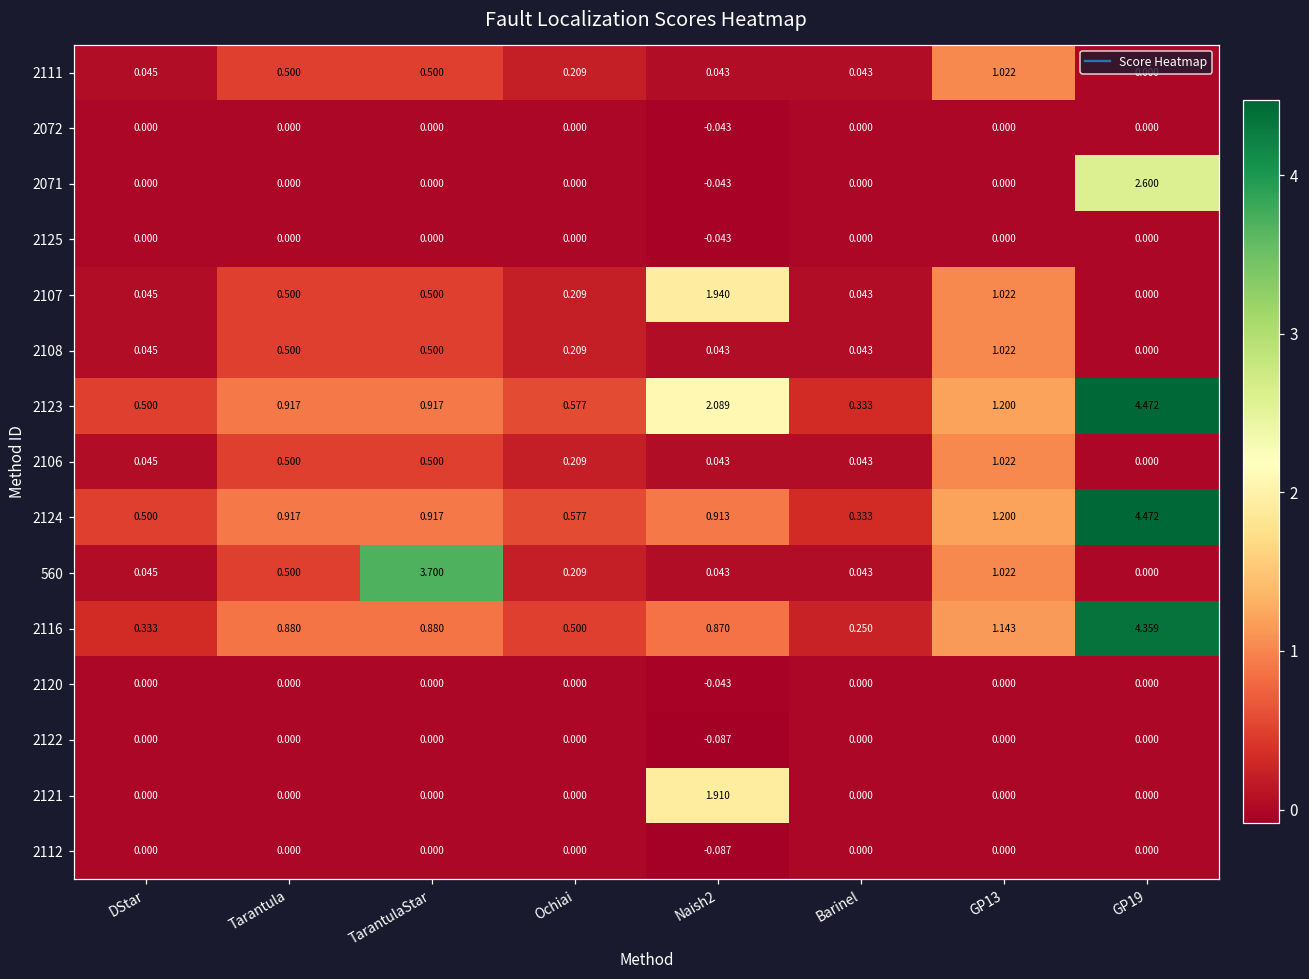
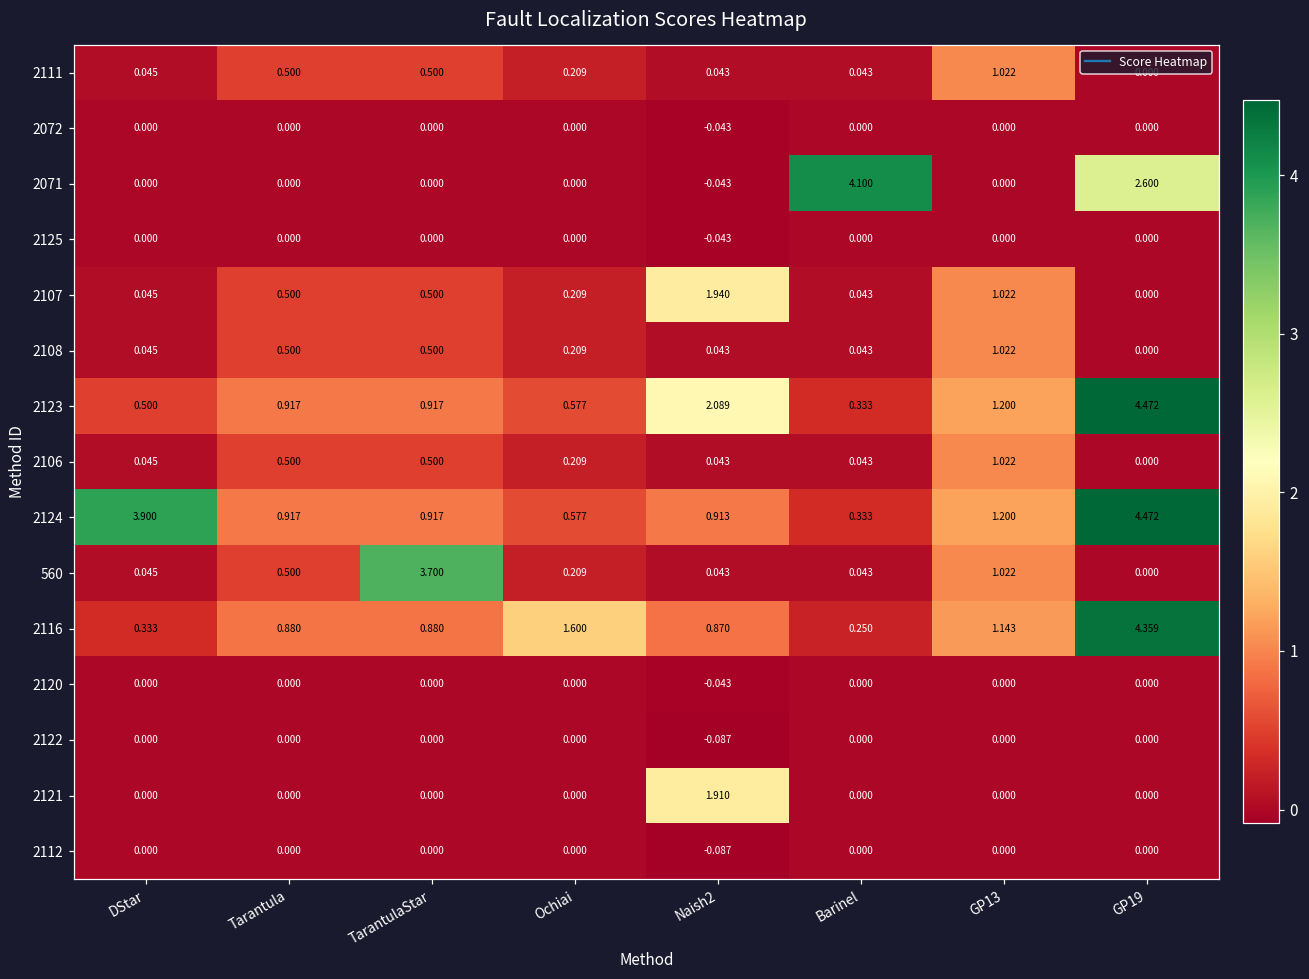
  {
    "2111": {
      "DStar": 0.045,
      "Tarantula": 0.500,
      "TarantulaStar": 0.500,
      "Ochiai": 0.209,
      "Naish2": 0.043,
      "Barinel": 0.043,
      "GP13": 1.022
    },
    "2072": {
      "DStar": 0.000,
      "Tarantula": 0.000,
      "TarantulaStar": 0.000,
      "Ochiai": 0.000,
      "Naish2": -0.043,
      "Barinel": 0.000,
      "GP13": 0.000,
      "GP19": 0.000
    },
    "2071": {
      "DStar": 0.000,
      "Tarantula": 0.000,
      "TarantulaStar": 0.000,
      "Ochiai": 0.000,
      "Naish2": -0.043,
-     "Barinel": 0.000,
+     "Barinel": 4.100,
      "GP13": 0.000,
      "GP19": 2.600
    },
    "2125": {
      "DStar": 0.000,
      "Tarantula": 0.000,
      "TarantulaStar": 0.000,
      "Ochiai": 0.000,
      "Naish2": -0.043,
      "Barinel": 0.000,
      "GP13": 0.000,
      "GP19": 0.000
    },
    "2107": {
      "DStar": 0.045,
      "Tarantula": 0.500,
      "TarantulaStar": 0.500,
      "Ochiai": 0.209,
      "Naish2": 1.940,
      "Barinel": 0.043,
      "GP13": 1.022,
      "GP19": 0.000
    },
    "2108": {
      "DStar": 0.045,
      "Tarantula": 0.500,
      "TarantulaStar": 0.500,
      "Ochiai": 0.209,
      "Naish2": 0.043,
      "Barinel": 0.043,
      "GP13": 1.022,
      "GP19": 0.000
    },
    "2123": {
      "DStar": 0.500,
      "Tarantula": 0.917,
      "TarantulaStar": 0.917,
      "Ochiai": 0.577,
      "Naish2": 2.089,
      "Barinel": 0.333,
      "GP13": 1.200,
      "GP19": 4.472
    },
    "2106": {
      "DStar": 0.045,
      "Tarantula": 0.500,
      "TarantulaStar": 0.500,
      "Ochiai": 0.209,
      "Naish2": 0.043,
      "Barinel": 0.043,
      "GP13": 1.022,
      "GP19": 0.000
    },
    "2124": {
-     "DStar": 0.500,
+     "DStar": 3.900,
      "Tarantula": 0.917,
      "TarantulaStar": 0.917,
      "Ochiai": 0.577,
      "Naish2": 0.913,
      "Barinel": 0.333,
      "GP13": 1.200,
      "GP19": 4.472
    },
    "560": {
      "DStar": 0.045,
      "Tarantula": 0.500,
      "TarantulaStar": 3.700,
      "Ochiai": 0.209,
      "Naish2": 0.043,
      "Barinel": 0.043,
      "GP13": 1.022,
      "GP19": 0.000
    },
    "2116": {
      "DStar": 0.333,
      "Tarantula": 0.880,
      "TarantulaStar": 0.880,
-     "Ochiai": 0.500,
+     "Ochiai": 1.600,
      "Naish2": 0.870,
      "Barinel": 0.250,
      "GP13": 1.143,
      "GP19": 4.359
    },
    "2120": {
      "DStar": 0.000,
      "Tarantula": 0.000,
      "TarantulaStar": 0.000,
      "Ochiai": 0.000,
      "Naish2": -0.043,
      "Barinel": 0.000,
      "GP13": 0.000,
      "GP19": 0.000
    },
    "2122": {
      "DStar": 0.000,
      "Tarantula": 0.000,
      "TarantulaStar": 0.000,
      "Ochiai": 0.000,
      "Naish2": -0.087,
      "Barinel": 0.000,
      "GP13": 0.000,
      "GP19": 0.000
    },
    "2121": {
      "DStar": 0.000,
      "Tarantula": 0.000,
      "TarantulaStar": 0.000,
      "Ochiai": 0.000,
      "Naish2": 1.910,
      "Barinel": 0.000,
      "GP13": 0.000,
      "GP19": 0.000
    },
    "2112": {
      "DStar": 0.000,
      "Tarantula": 0.000,
      "TarantulaStar": 0.000,
      "Ochiai": 0.000,
      "Naish2": -0.087,
      "Barinel": 0.000,
      "GP13": 0.000,
      "GP19": 0.000
    }
  }
